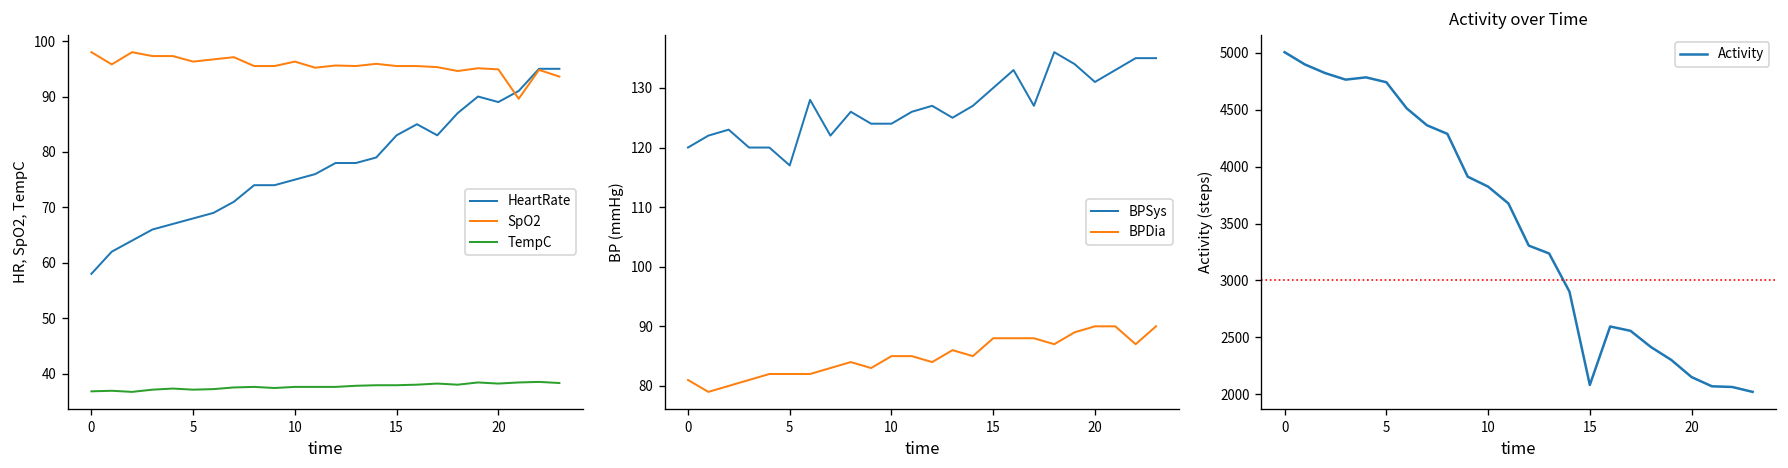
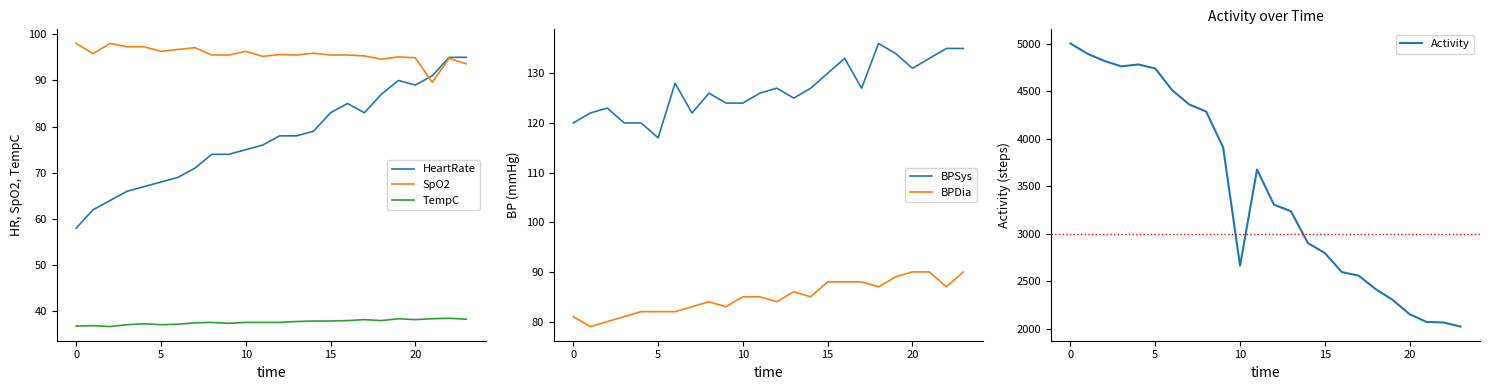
  {
    "Activity over Time": {
      "0": 5000,
      "5": 4700,
-     "10": 3800,
-     "15": 2100,
+     "10": 2700,
+     "15": 2800,
      "20": 2200
    }
  }
